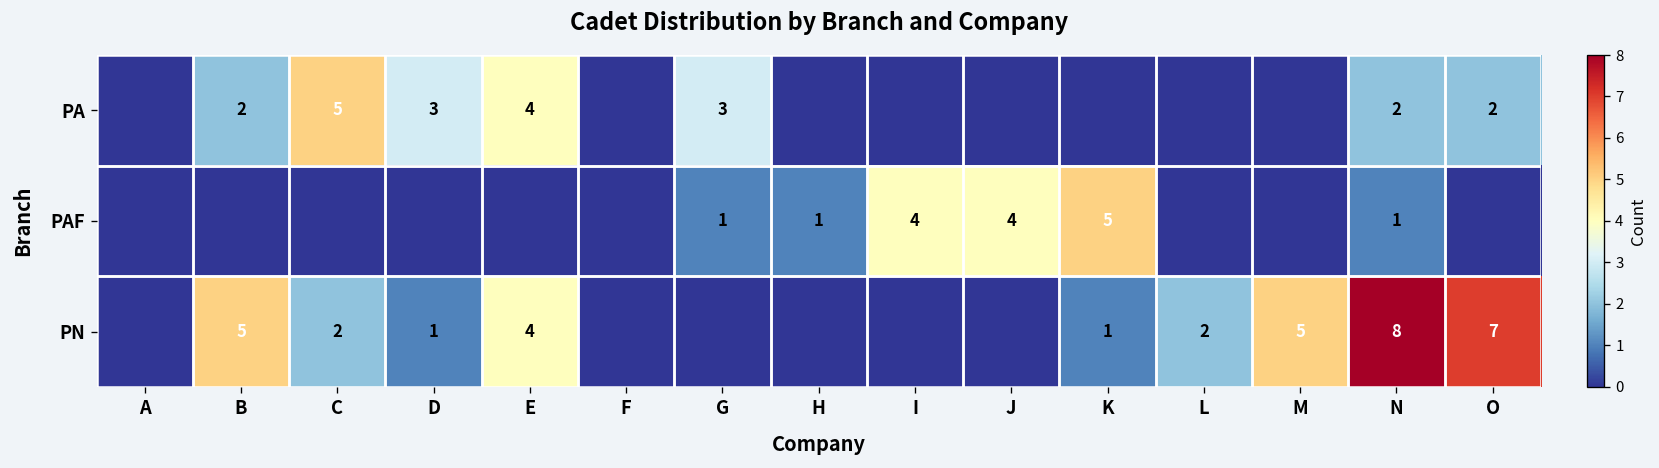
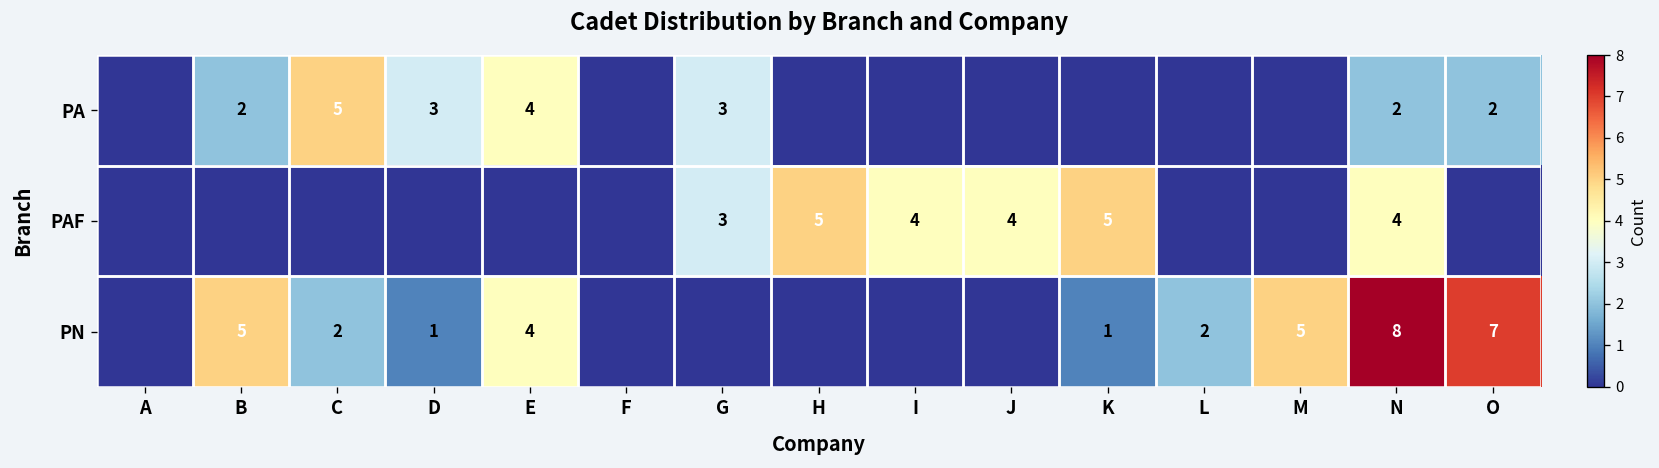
  {
    "PA": {
      "B": 2,
      "C": 5,
      "D": 3,
      "E": 4,
      "G": 3,
      "N": 2,
      "O": 2
    },
    "PAF": {
-     "G": 1,
-     "H": 1,
+     "G": 3,
+     "H": 5,
      "I": 4,
      "J": 4,
      "K": 5,
-     "N": 1
+     "N": 4
    },
    "PN": {
      "B": 5,
      "C": 2,
      "D": 1,
      "E": 4,
      "K": 1,
      "L": 2,
      "M": 5,
      "N": 8,
      "O": 7
    }
  }
